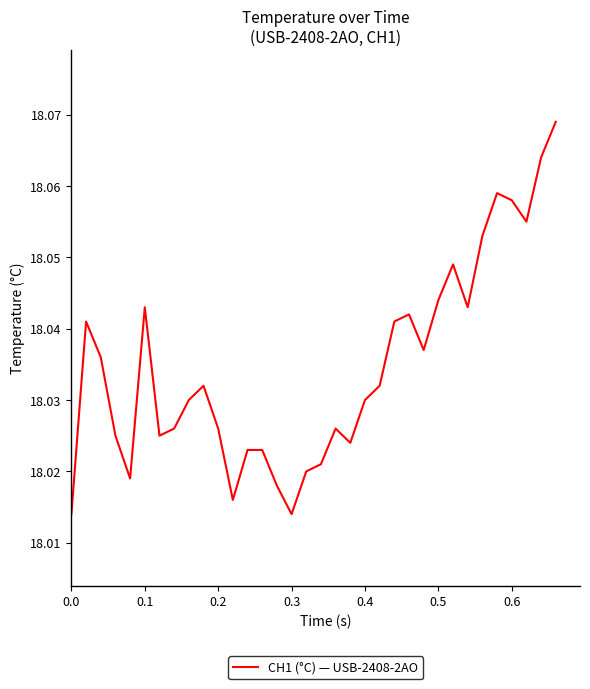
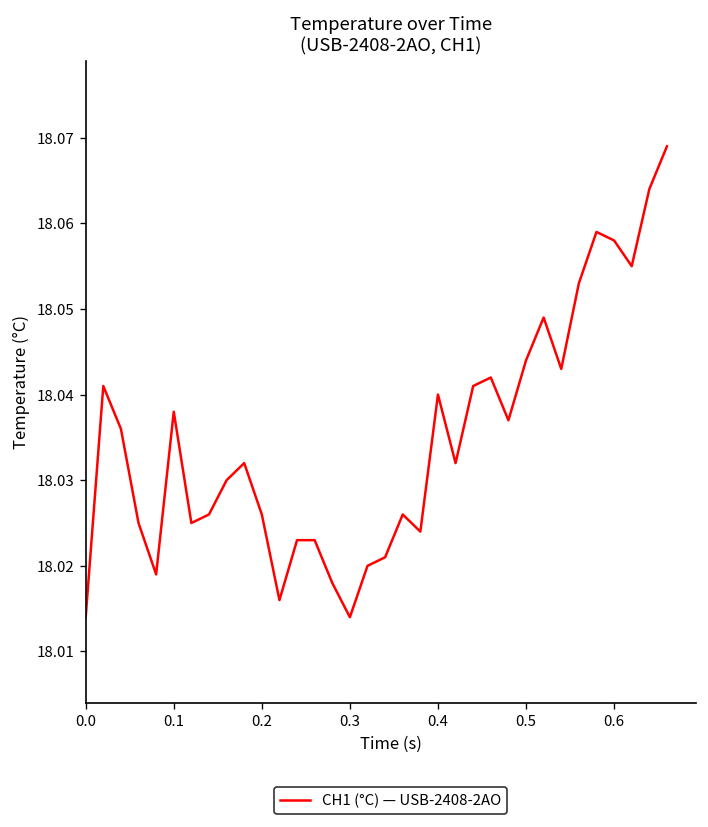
  {
    "0.0": 18.014,
-   "0.1": 18.043,
+   "0.1": 18.038,
    "0.2": 18.026,
    "0.3": 18.014,
-   "0.4": 18.03,
+   "0.4": 18.04,
    "0.5": 18.044,
    "0.6": 18.058
  }
